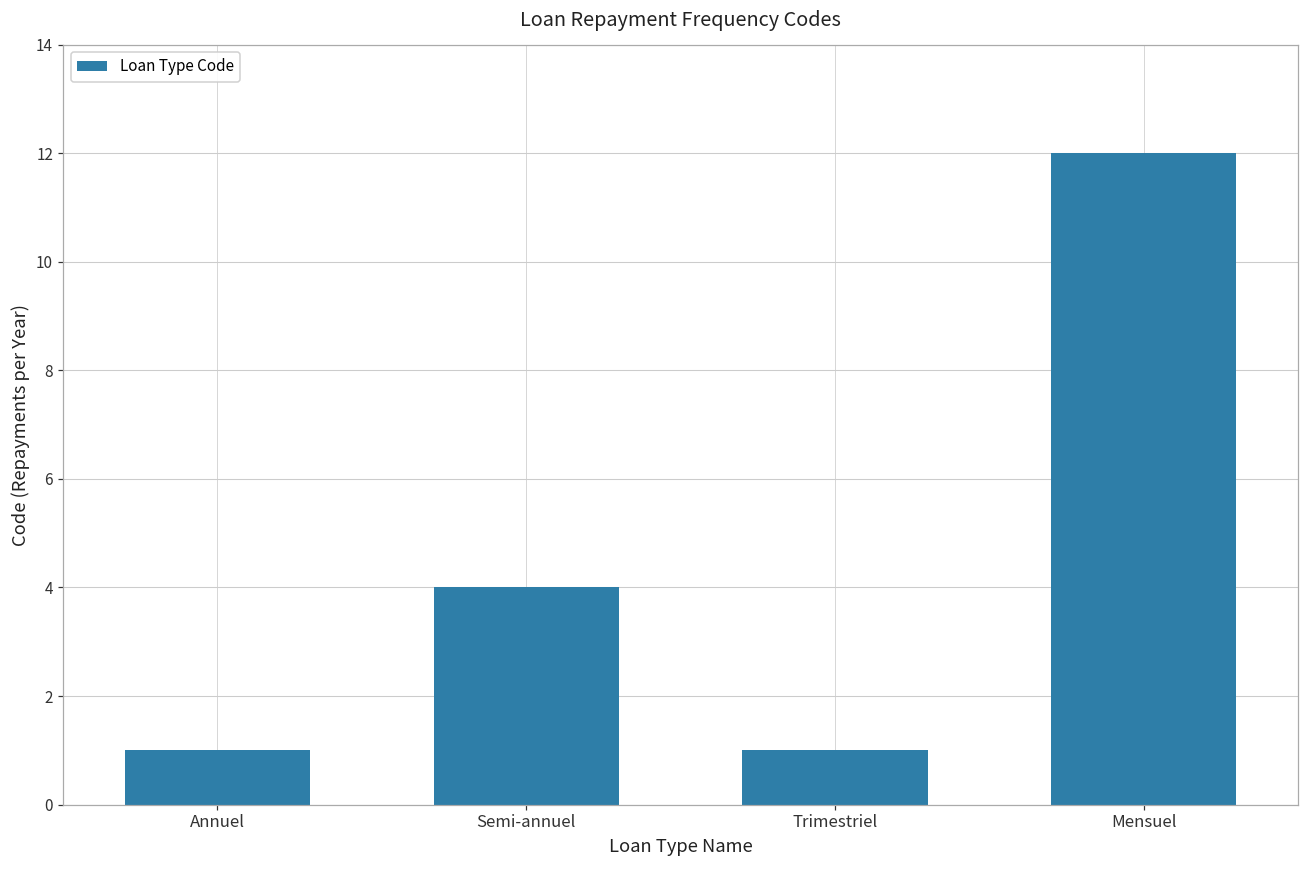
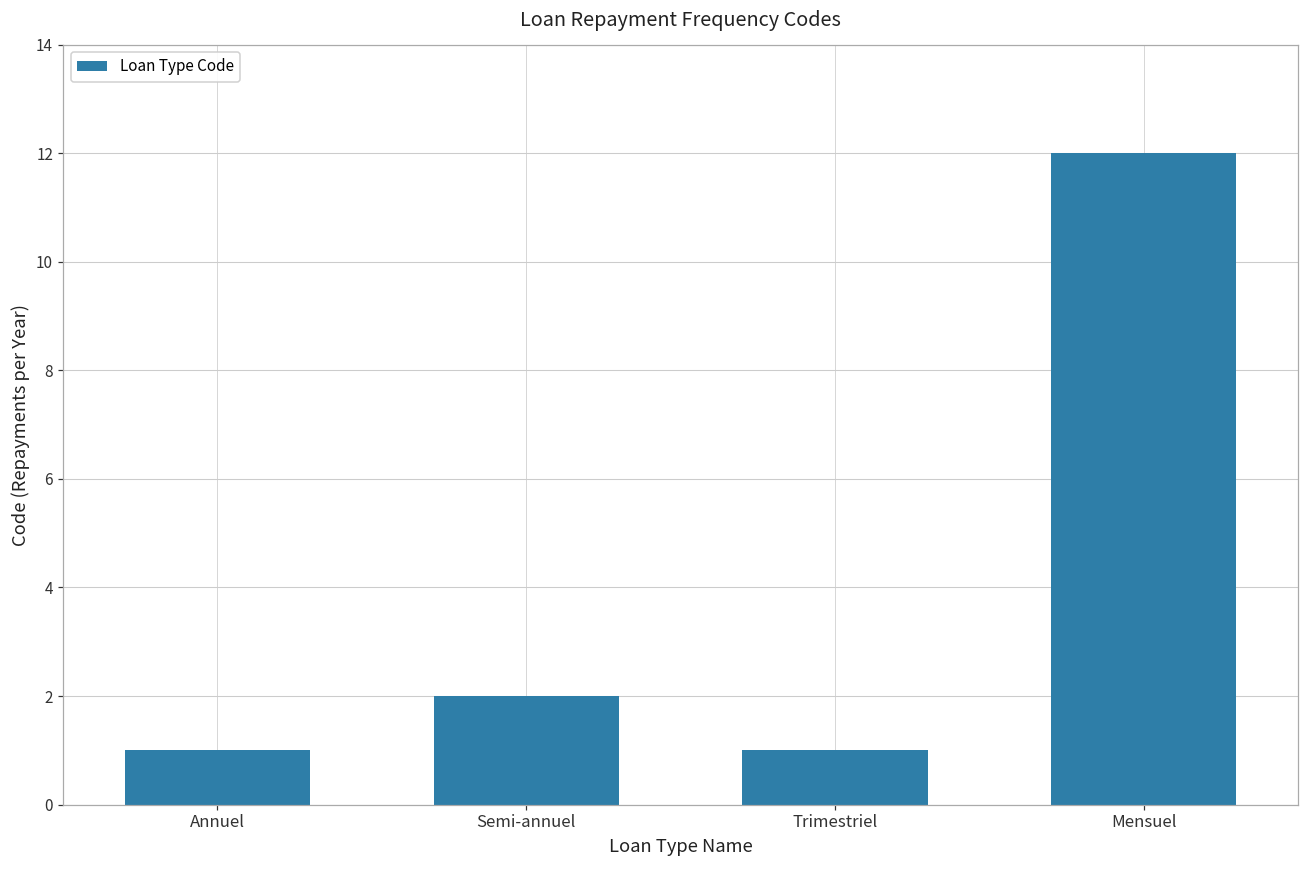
  {
    "Annuel": 1,
-   "Semi-annuel": 4,
+   "Semi-annuel": 2,
    "Trimestriel": 1,
    "Mensuel": 12
  }
